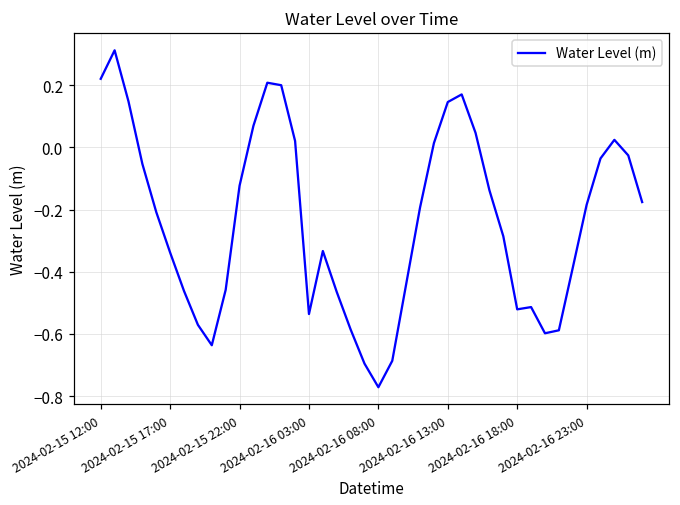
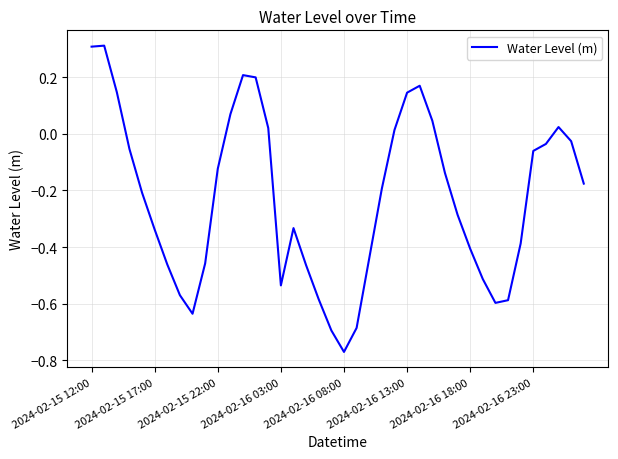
  {
-   "2024-02-15 12:00": 0.22,
+   "2024-02-15 12:00": 0.31,
    "2024-02-15 17:00": -0.34,
    "2024-02-15 22:00": -0.12,
    "2024-02-16 03:00": -0.54,
    "2024-02-16 08:00": -0.77,
    "2024-02-16 13:00": 0.15,
-   "2024-02-16 18:00": -0.52,
-   "2024-02-16 23:00": -0.18
+   "2024-02-16 18:00": -0.41,
+   "2024-02-16 23:00": -0.06
  }
